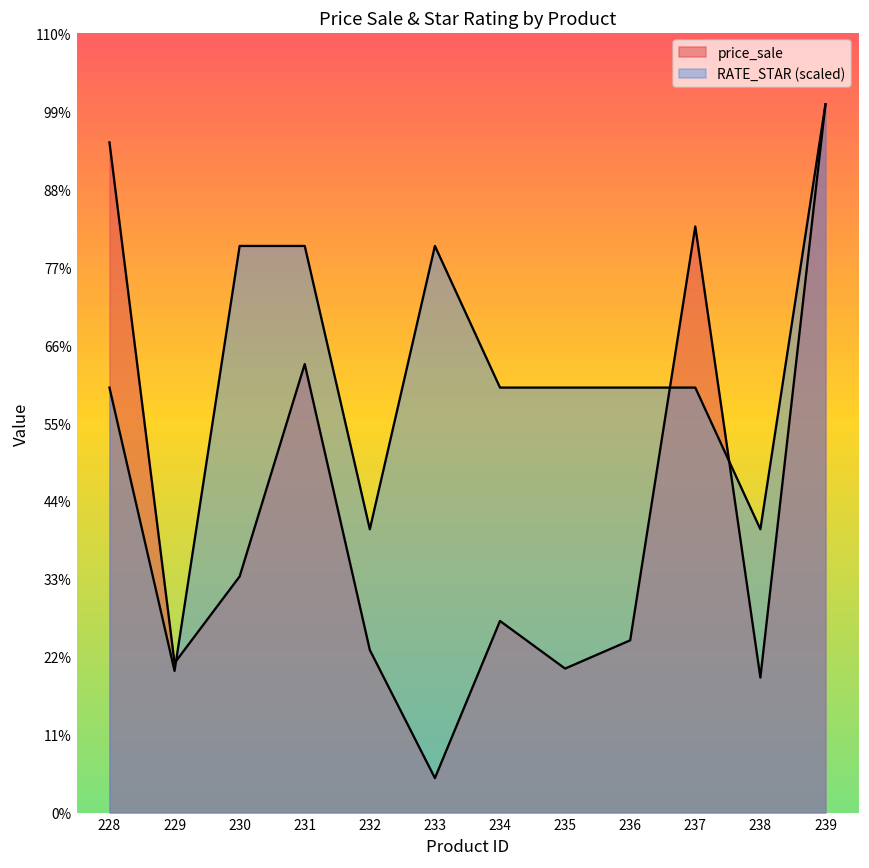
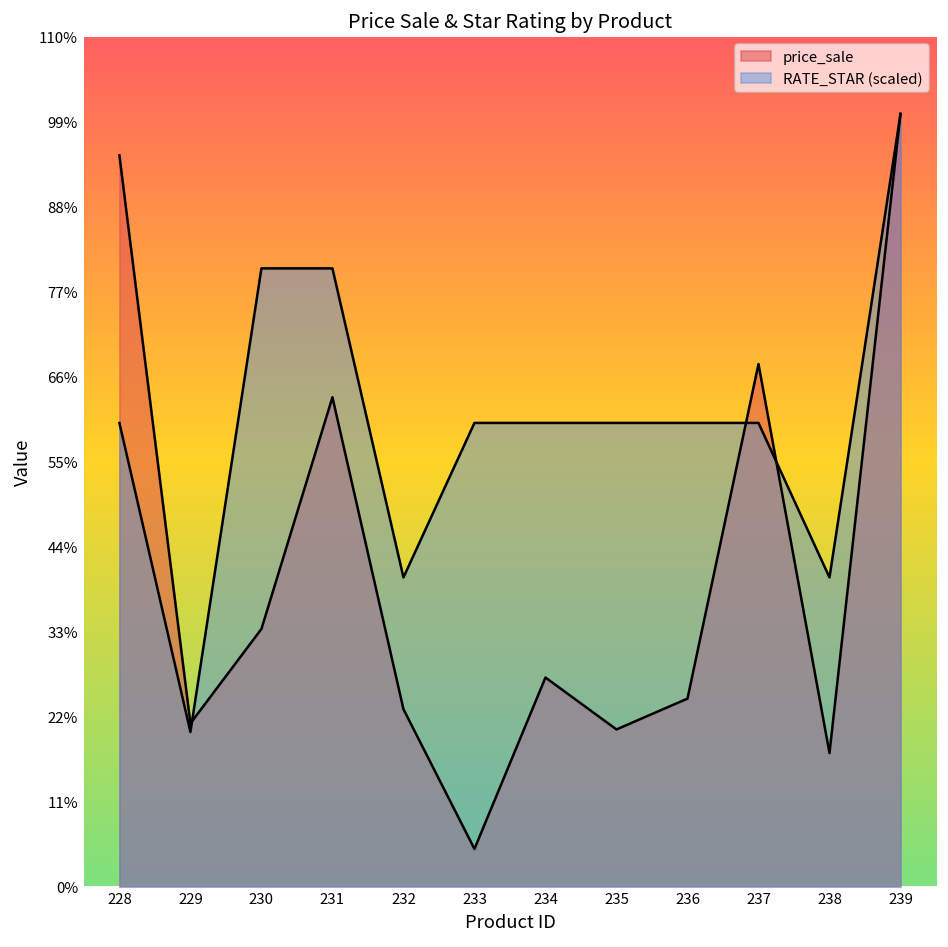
  {
    "price_sale": {
      "228": "95%",
      "229": "21%",
      "230": "33%",
      "231": "63%",
      "232": "23%",
      "233": "5%",
      "234": "27%",
      "235": "20%",
      "236": "24%",
-     "237": "83%",
-     "238": "19%"
+     "237": "68%",
+     "238": "17%"
    },
    "RATE_STAR (scaled)": {
      "228": "60%",
      "229": "20%",
      "230": "80%",
      "231": "80%",
      "232": "40%",
-     "233": "80%",
+     "233": "60%",
      "234": "60%",
      "235": "60%",
      "236": "60%",
      "237": "60%",
      "238": "40%"
    }
  }
